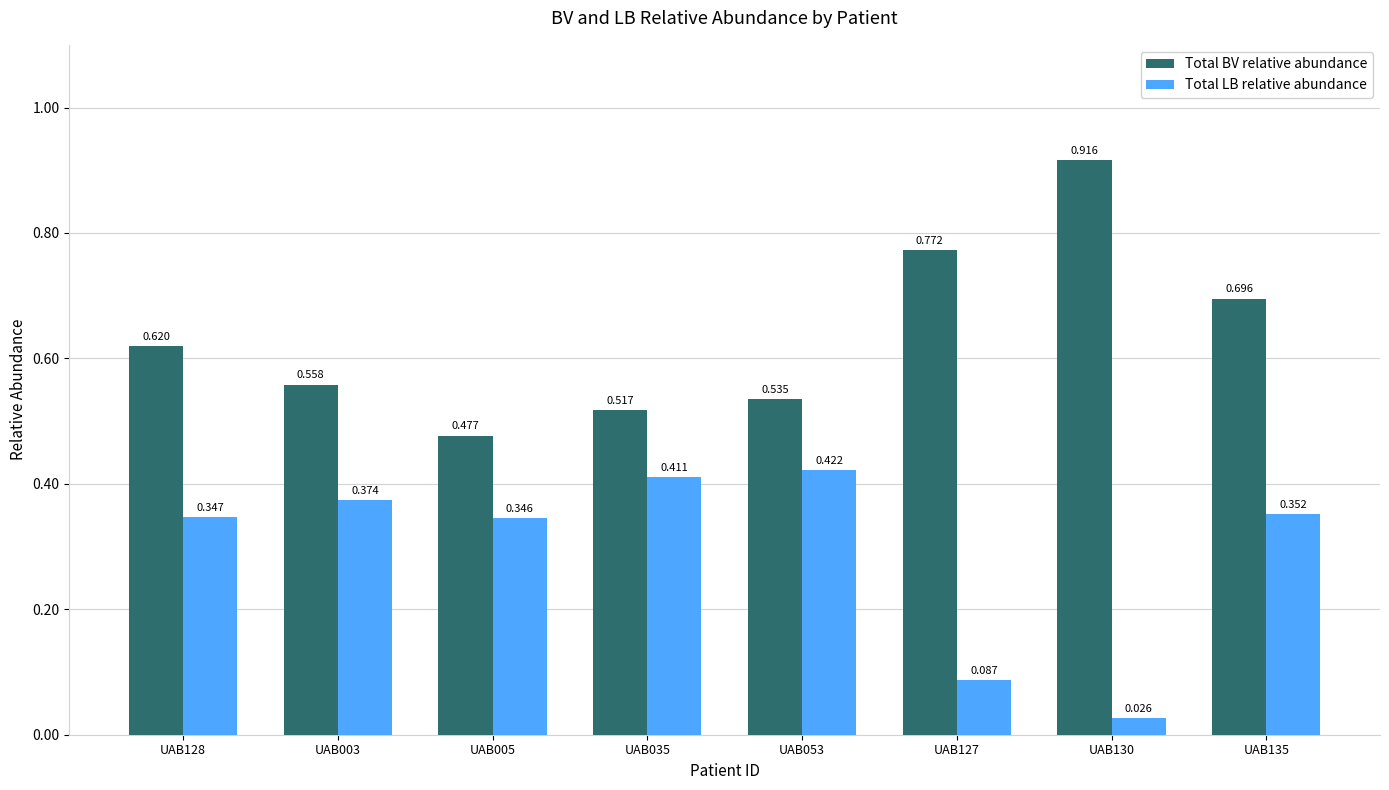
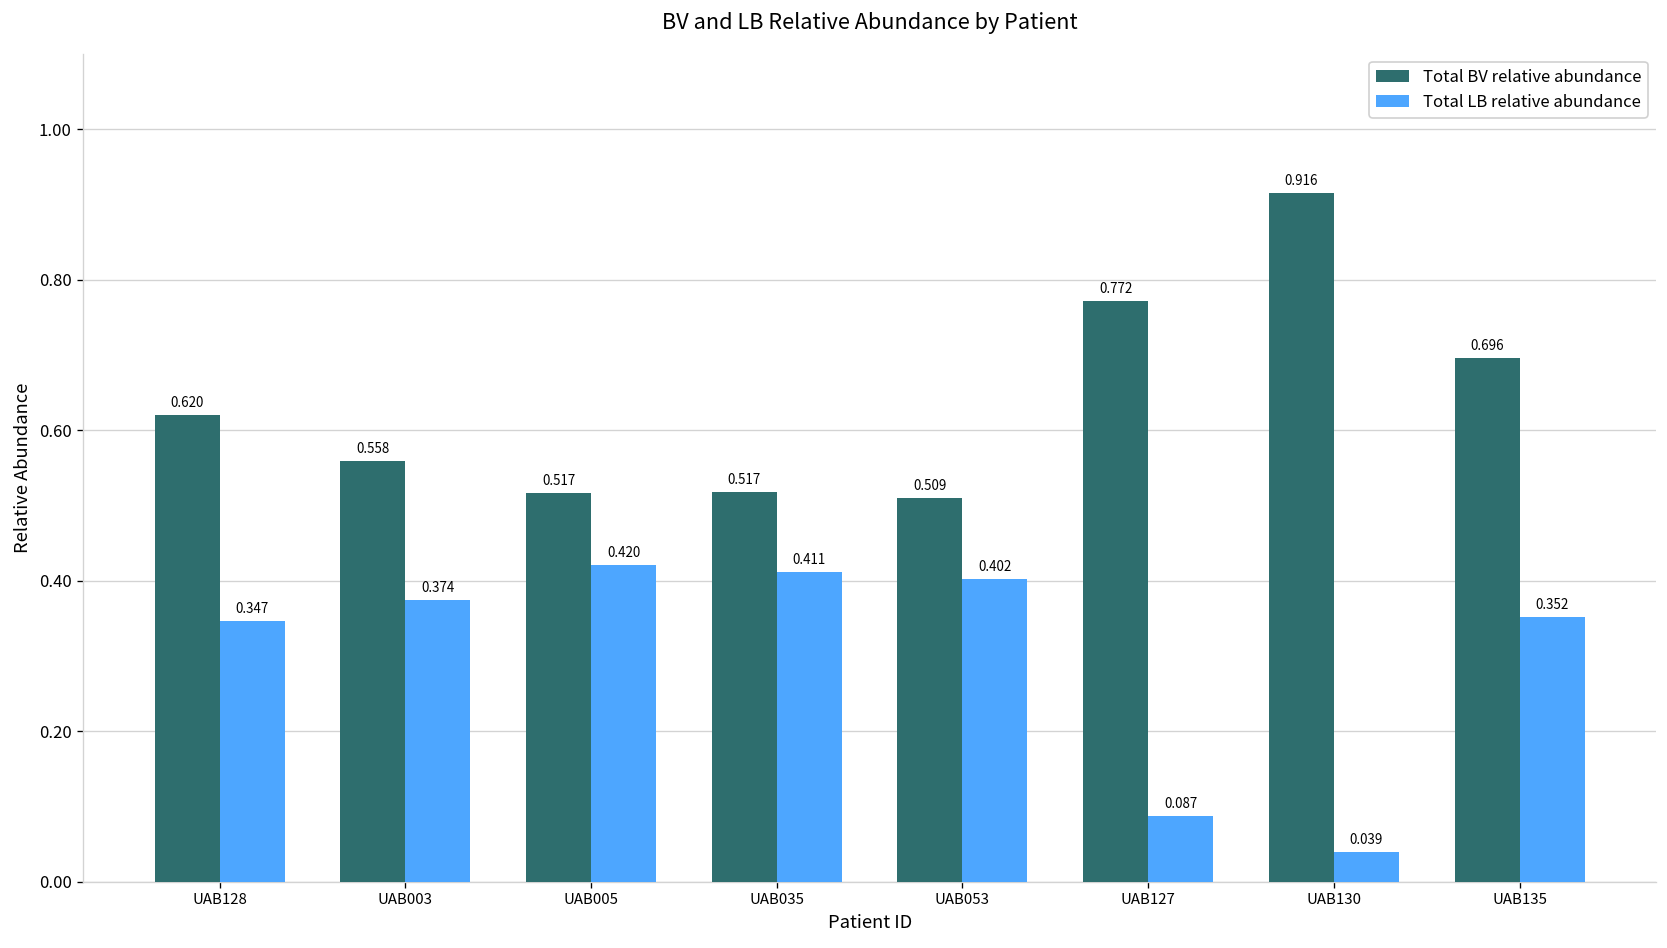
  {
    "Total BV relative abundance": {
      "UAB128": 0.620,
      "UAB003": 0.558,
-     "UAB005": 0.477,
+     "UAB005": 0.517,
      "UAB035": 0.517,
-     "UAB053": 0.535,
+     "UAB053": 0.509,
      "UAB127": 0.772,
      "UAB130": 0.916,
      "UAB135": 0.696
    },
    "Total LB relative abundance": {
      "UAB128": 0.347,
      "UAB003": 0.374,
-     "UAB005": 0.346,
+     "UAB005": 0.420,
      "UAB035": 0.411,
-     "UAB053": 0.422,
+     "UAB053": 0.402,
      "UAB127": 0.087,
-     "UAB130": 0.026,
+     "UAB130": 0.039,
      "UAB135": 0.352
    }
  }
